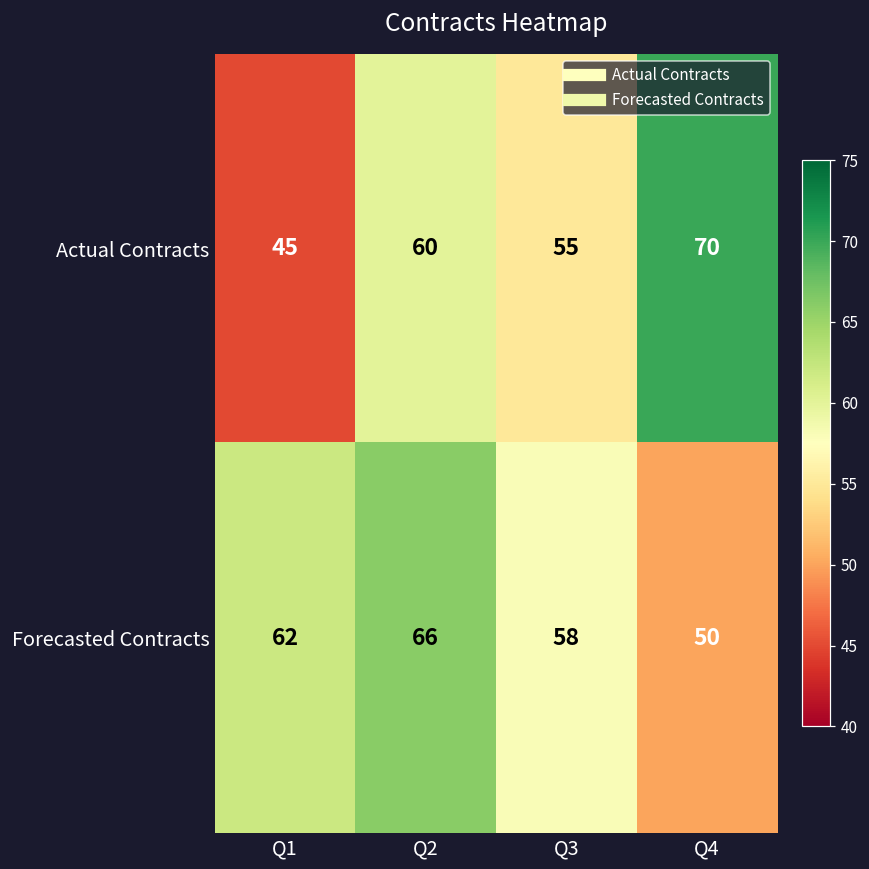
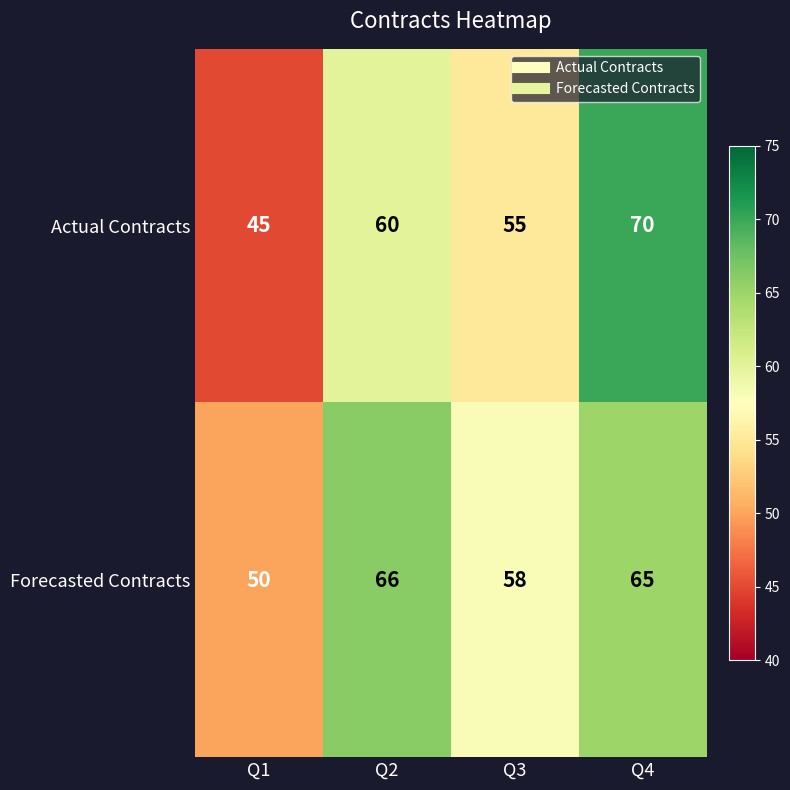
  {
    "Actual Contracts": {
      "Q1": 45,
      "Q2": 60,
      "Q3": 55,
      "Q4": 70
    },
    "Forecasted Contracts": {
-     "Q1": 62,
+     "Q1": 50,
      "Q2": 66,
      "Q3": 58,
-     "Q4": 50
+     "Q4": 65
    }
  }
